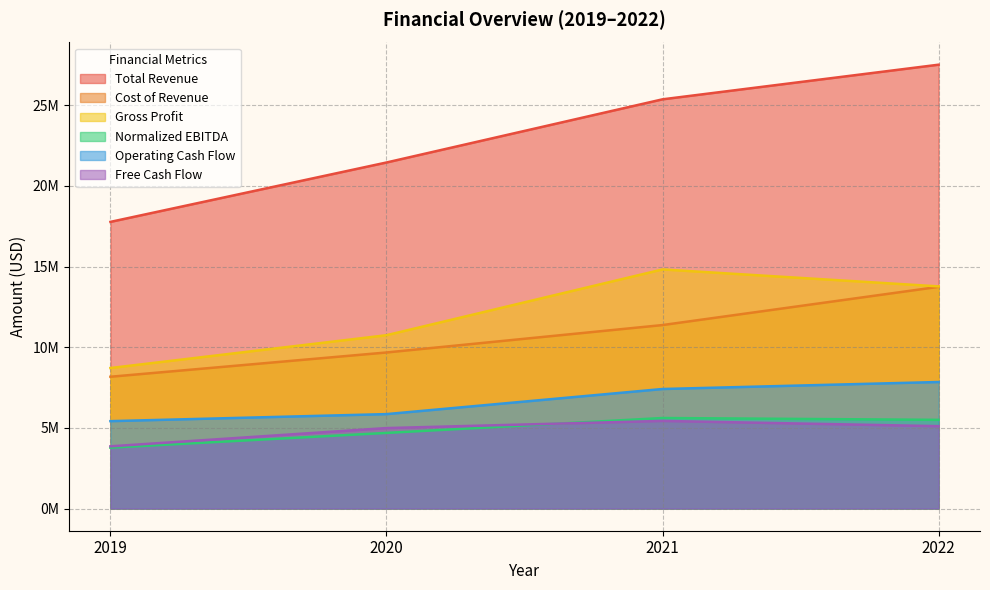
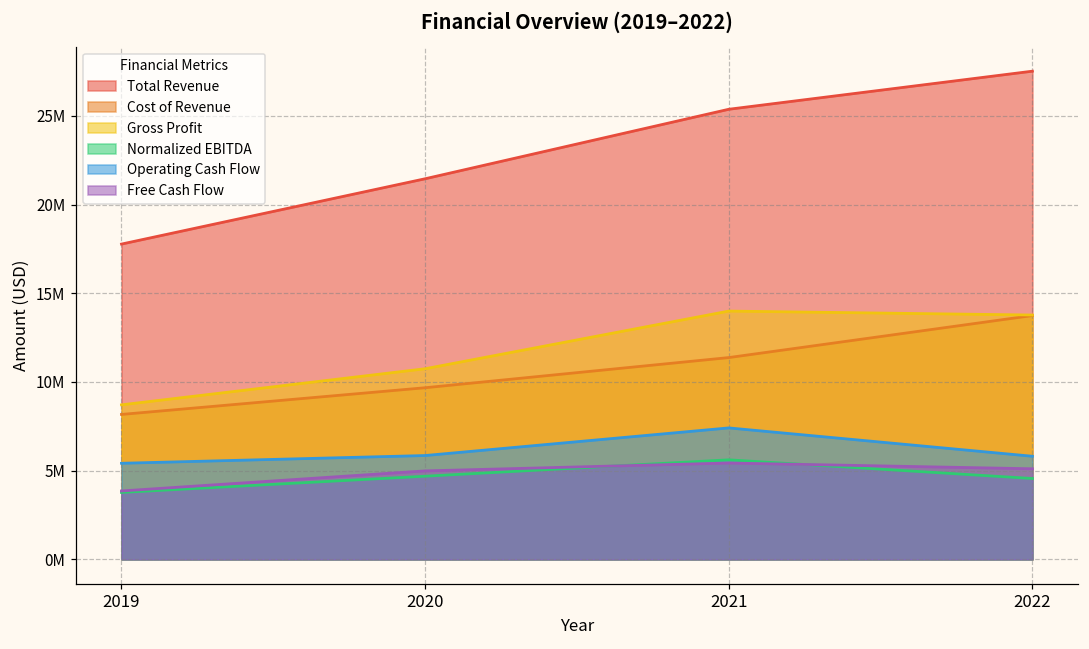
  {
    "Gross Profit": {
      "2019": 8700000,
      "2020": 10700000,
-     "2021": 14800000
+     "2021": 14000000
    },
    "Normalized EBITDA": {
      "2020": 4700000,
      "2021": 5600000,
-     "2022": 5500000
+     "2022": 4600000
    },
    "Operating Cash Flow": {
      "2019": 5400000,
      "2020": 5900000,
      "2021": 7400000,
-     "2022": 7800000
+     "2022": 5800000
    },
    "Free Cash Flow": {
      "2020": 5000000,
      "2021": 5400000,
      "2022": 5100000
    }
  }
